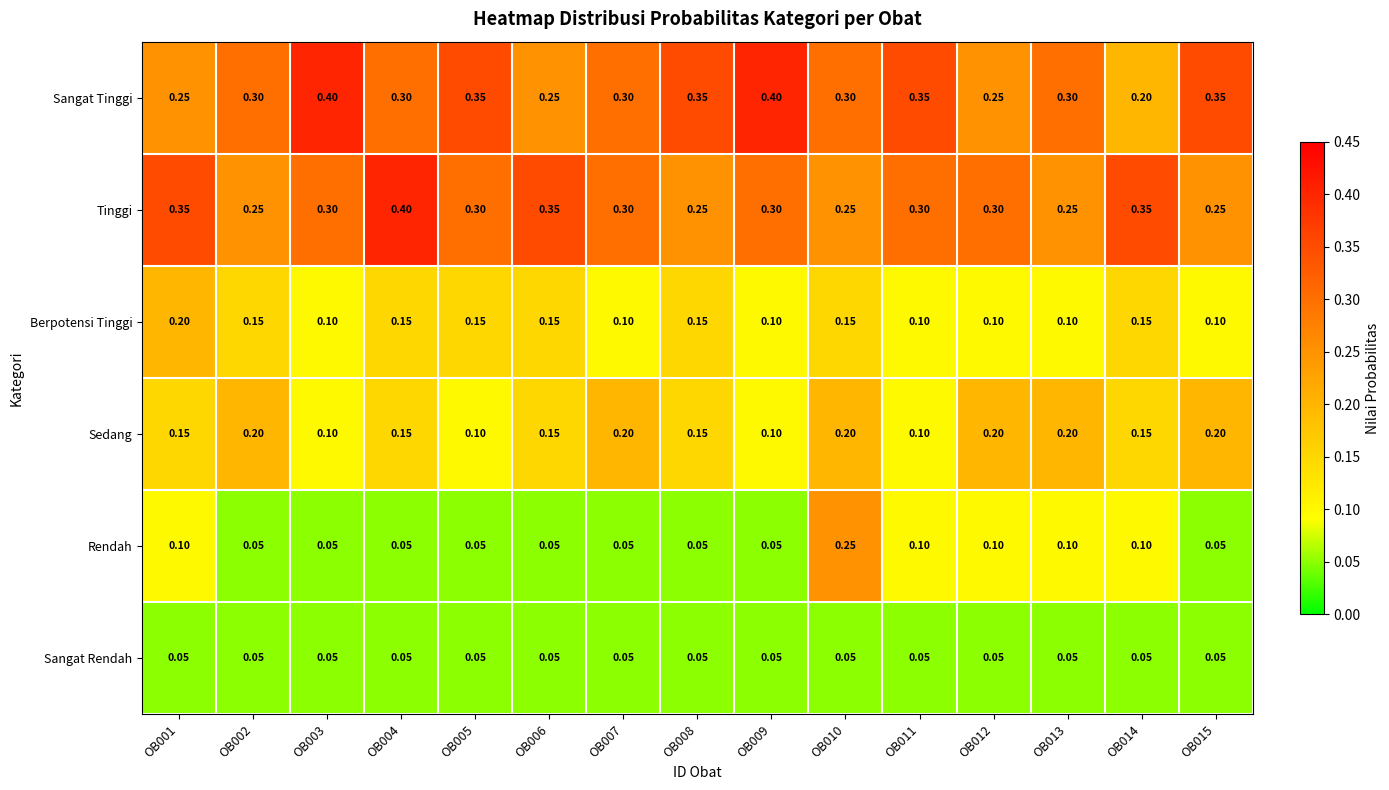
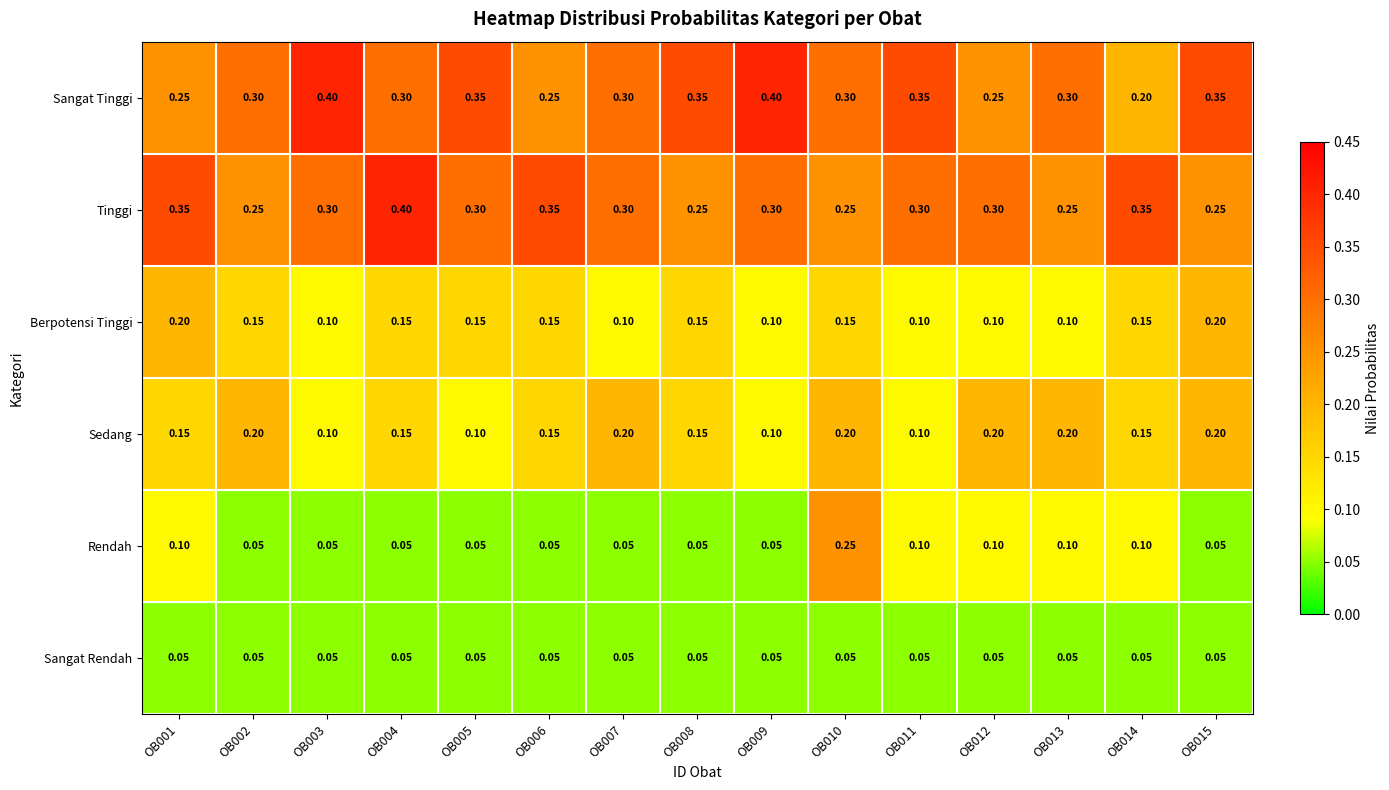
  {
    "Sangat Tinggi": {
      "OB001": 0.25,
      "OB002": 0.30,
      "OB003": 0.40,
      "OB004": 0.30,
      "OB005": 0.35,
      "OB006": 0.25,
      "OB007": 0.30,
      "OB008": 0.35,
      "OB009": 0.40,
      "OB010": 0.30,
      "OB011": 0.35,
      "OB012": 0.25,
      "OB013": 0.30,
      "OB014": 0.20,
      "OB015": 0.35
    },
    "Tinggi": {
      "OB001": 0.35,
      "OB002": 0.25,
      "OB003": 0.30,
      "OB004": 0.40,
      "OB005": 0.30,
      "OB006": 0.35,
      "OB007": 0.30,
      "OB008": 0.25,
      "OB009": 0.30,
      "OB010": 0.25,
      "OB011": 0.30,
      "OB012": 0.30,
      "OB013": 0.25,
      "OB014": 0.35,
      "OB015": 0.25
    },
    "Berpotensi Tinggi": {
      "OB001": 0.20,
      "OB002": 0.15,
      "OB003": 0.10,
      "OB004": 0.15,
      "OB005": 0.15,
      "OB006": 0.15,
      "OB007": 0.10,
      "OB008": 0.15,
      "OB009": 0.10,
      "OB010": 0.15,
      "OB011": 0.10,
      "OB012": 0.10,
      "OB013": 0.10,
      "OB014": 0.15,
-     "OB015": 0.10
+     "OB015": 0.20
    },
    "Sedang": {
      "OB001": 0.15,
      "OB002": 0.20,
      "OB003": 0.10,
      "OB004": 0.15,
      "OB005": 0.10,
      "OB006": 0.15,
      "OB007": 0.20,
      "OB008": 0.15,
      "OB009": 0.10,
      "OB010": 0.20,
      "OB011": 0.10,
      "OB012": 0.20,
      "OB013": 0.20,
      "OB014": 0.15,
      "OB015": 0.20
    },
    "Rendah": {
      "OB001": 0.10,
      "OB002": 0.05,
      "OB003": 0.05,
      "OB004": 0.05,
      "OB005": 0.05,
      "OB006": 0.05,
      "OB007": 0.05,
      "OB008": 0.05,
      "OB009": 0.05,
      "OB010": 0.25,
      "OB011": 0.10,
      "OB012": 0.10,
      "OB013": 0.10,
      "OB014": 0.10,
      "OB015": 0.05
    },
    "Sangat Rendah": {
      "OB001": 0.05,
      "OB002": 0.05,
      "OB003": 0.05,
      "OB004": 0.05,
      "OB005": 0.05,
      "OB006": 0.05,
      "OB007": 0.05,
      "OB008": 0.05,
      "OB009": 0.05,
      "OB010": 0.05,
      "OB011": 0.05,
      "OB012": 0.05,
      "OB013": 0.05,
      "OB014": 0.05,
      "OB015": 0.05
    }
  }
